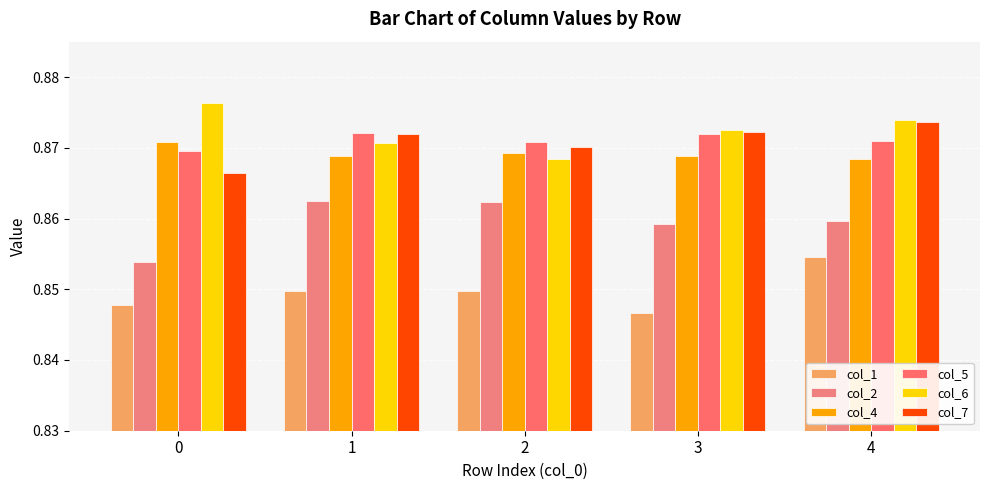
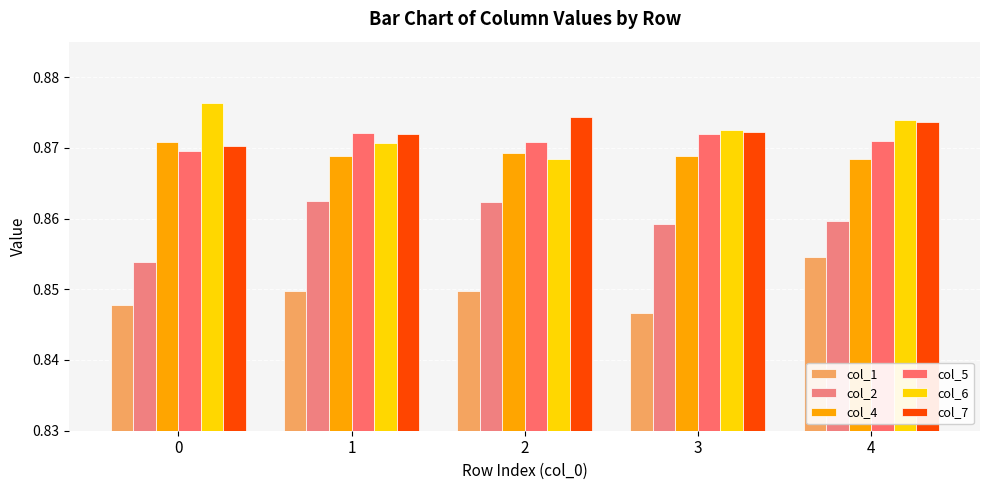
  {
    "col_7": {
-     "0": 0.867,
+     "0": 0.870,
      "1": 0.872,
-     "2": 0.870,
+     "2": 0.874,
      "3": 0.872,
      "4": 0.874
    }
  }
